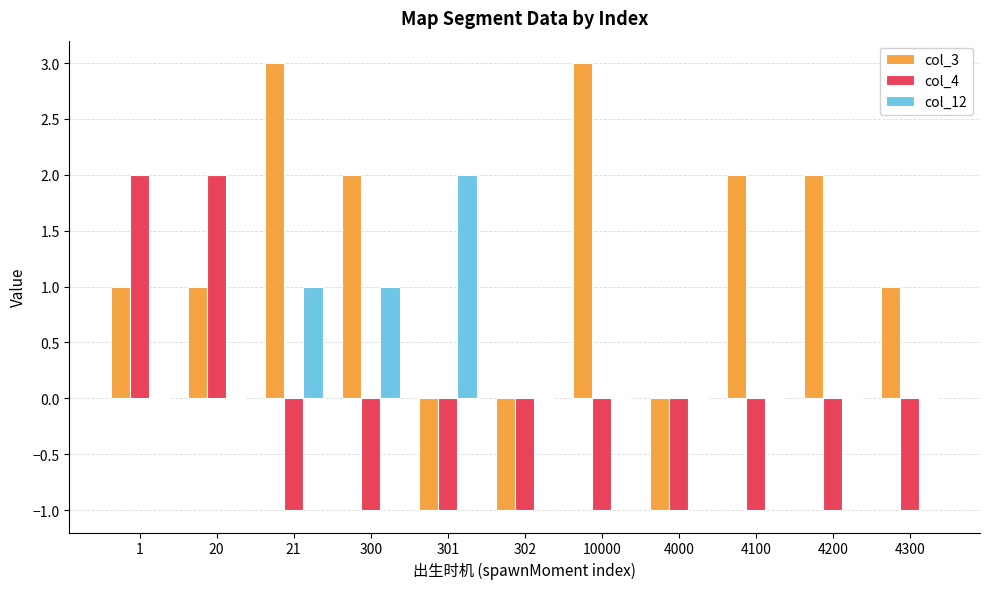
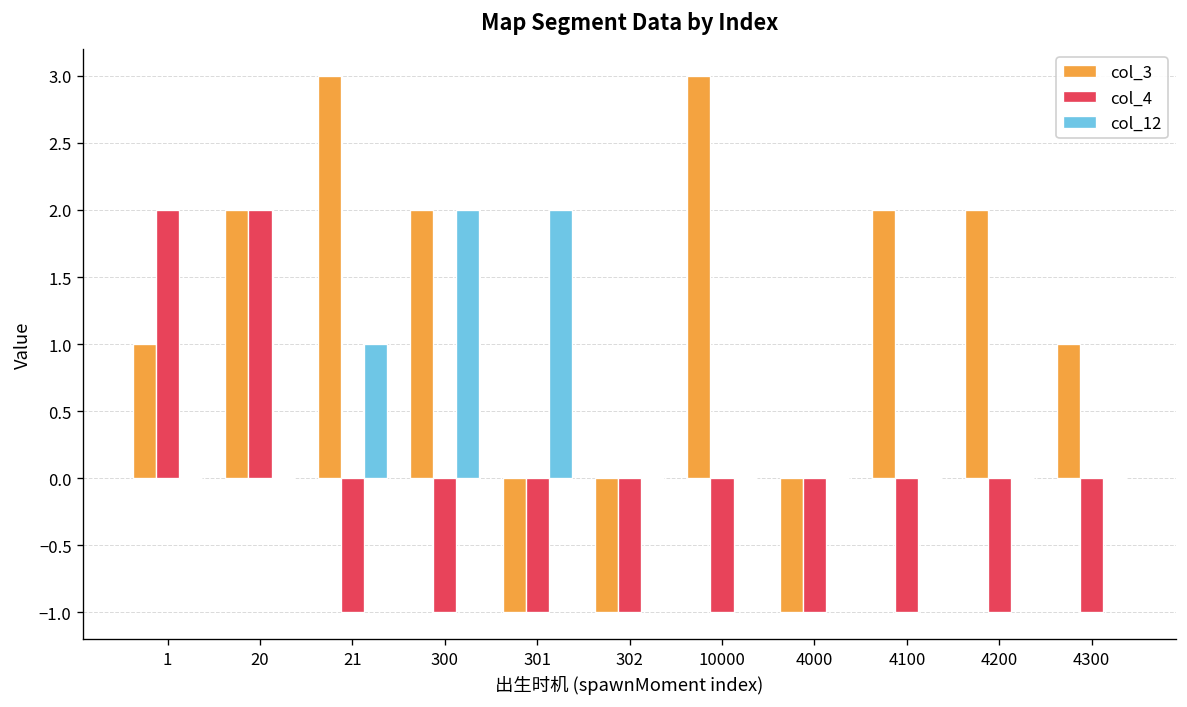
  {
    "col_3": {
      "1": 1,
-     "20": 1,
+     "20": 2,
      "21": 3,
      "300": 2,
      "301": -1,
      "302": -1,
      "10000": 3,
      "4000": -1,
      "4100": 2,
      "4200": 2,
      "4300": 1
    },
    "col_4": {
      "1": 2,
      "20": 2,
      "21": -1,
      "300": -1,
      "301": -1,
      "302": -1,
      "10000": -1,
      "4000": -1,
      "4100": -1,
      "4200": -1,
      "4300": -1
    },
    "col_12": {
      "1": 0,
      "20": 0,
      "21": 1,
-     "300": 1,
+     "300": 2,
      "301": 2,
      "302": 0,
      "10000": 0,
      "4000": 0,
      "4100": 0,
      "4200": 0,
      "4300": 0
    }
  }
